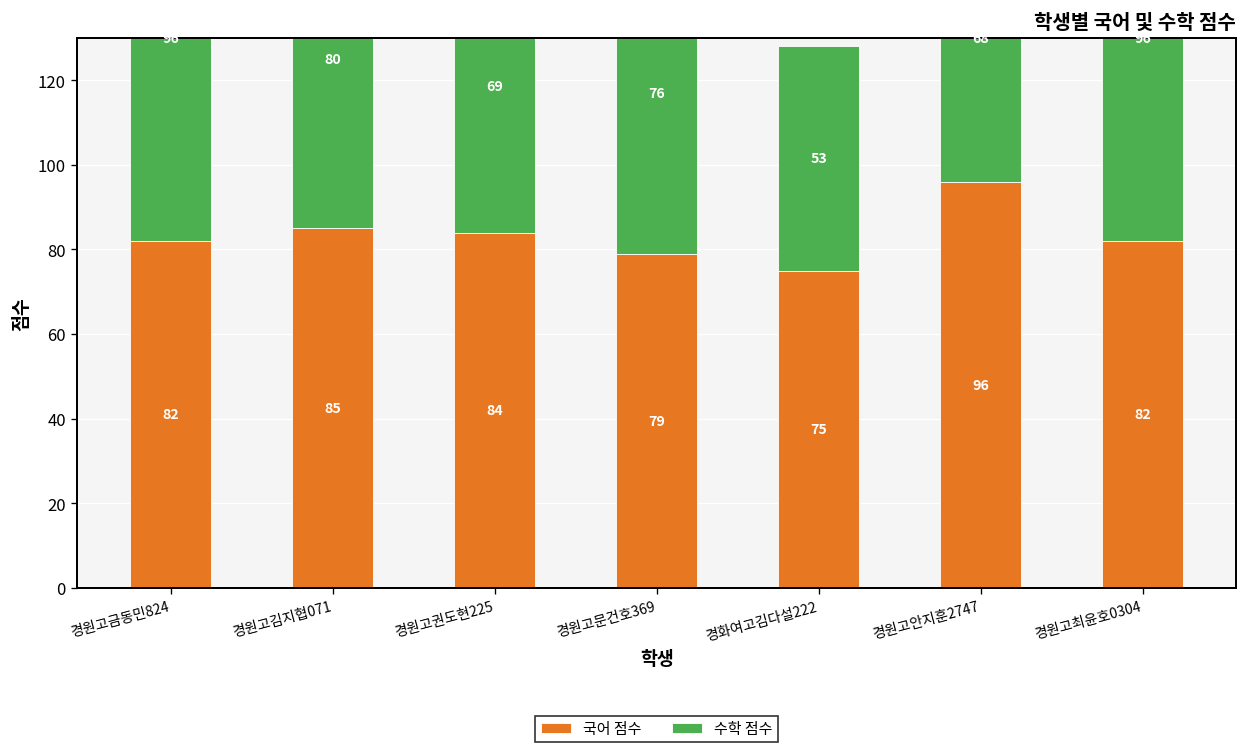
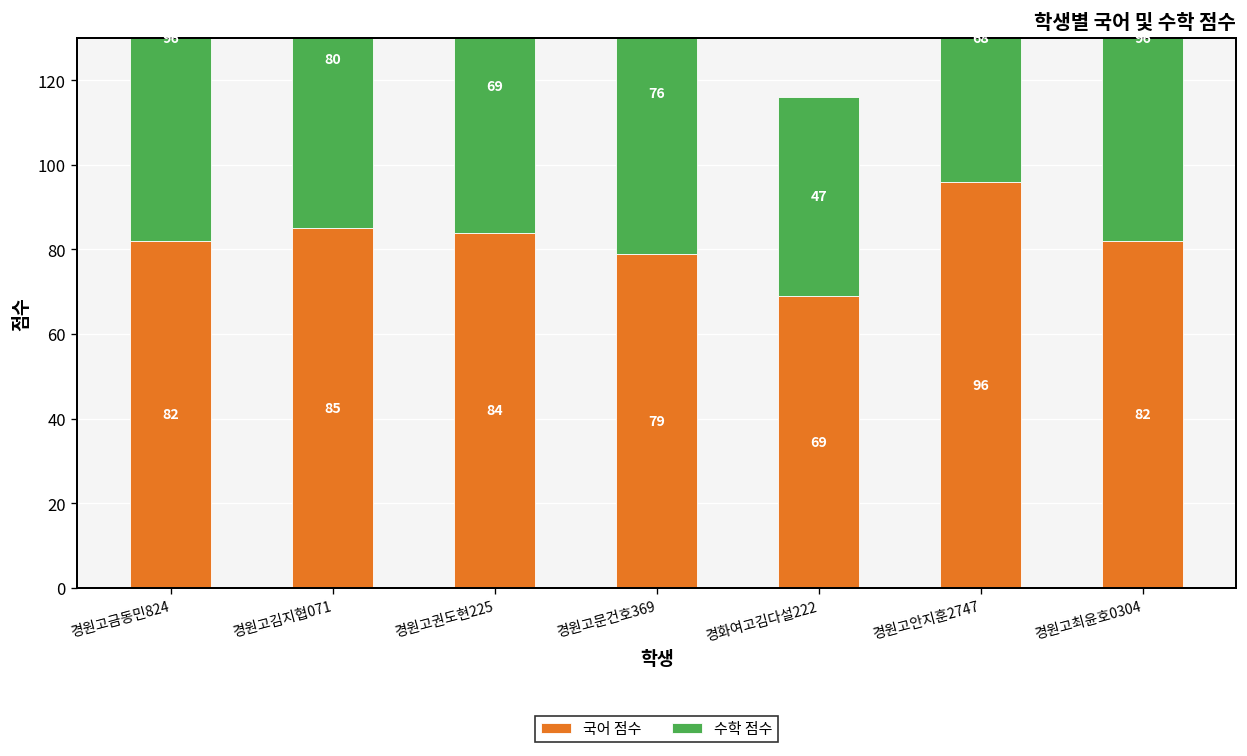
  {
    "국어 점수": {
      "경원고금동민824": 82,
      "경원고김지협071": 85,
      "경원고권도현225": 84,
      "경원고문건호369": 79,
-     "경화여고김다설222": 75,
+     "경화여고김다설222": 69,
      "경원고안지훈2747": 96,
      "경원고최윤호0304": 82
    },
    "수학 점수": {
-     "경화여고김다설222": 53
+     "경화여고김다설222": 47
    }
  }
